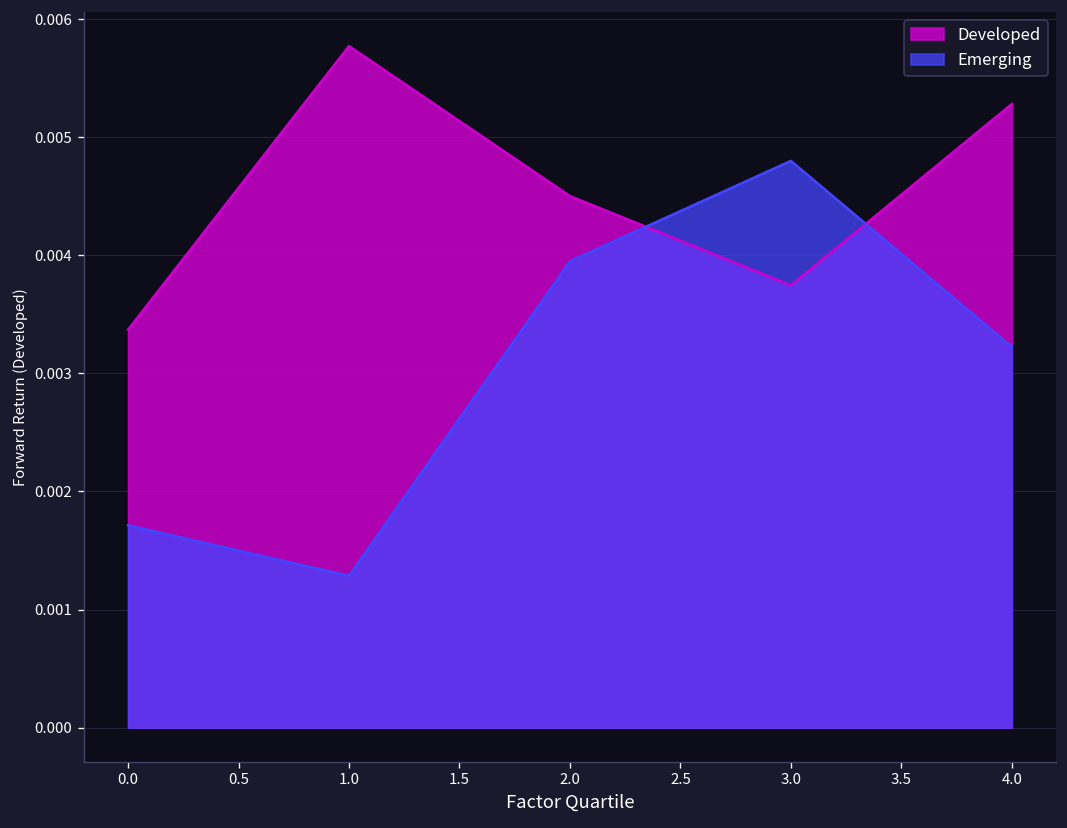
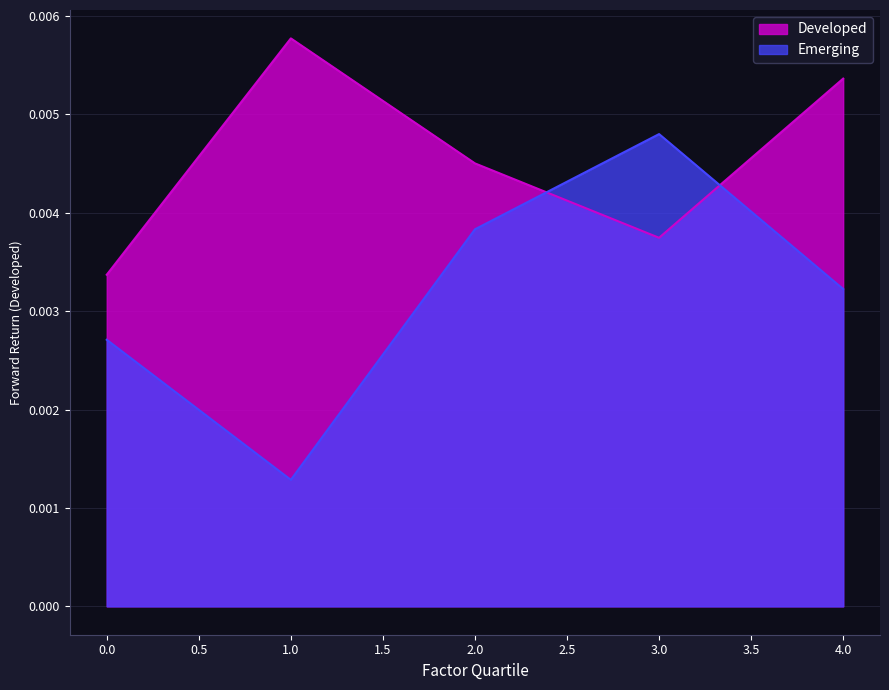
  {
    "Developed": {
      "0.0": 0.0034,
      "1.0": 0.0058,
      "2.0": 0.0045,
      "3.0": 0.0037,
-     "4.0": 0.0053
+     "4.0": 0.0054
    },
    "Emerging": {
-     "0.0": 0.0017,
+     "0.0": 0.0027,
      "1.0": 0.0013,
-     "2.0": 0.0040,
+     "2.0": 0.0038,
      "3.0": 0.0048,
      "4.0": 0.0032
    }
  }
